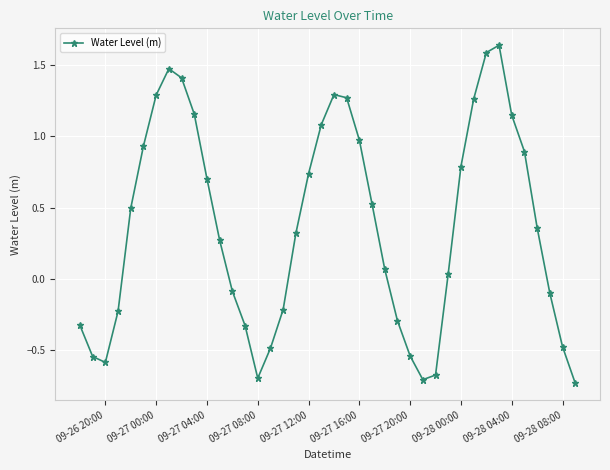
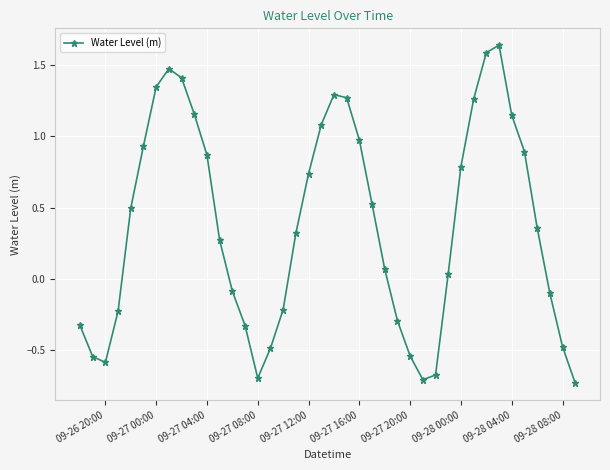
  {
    "09-26 20:00": -0.58,
-   "09-27 00:00": 1.29,
-   "09-27 04:00": 0.70,
+   "09-27 00:00": 1.34,
+   "09-27 04:00": 0.87,
    "09-27 08:00": -0.69,
    "09-27 12:00": 0.74,
    "09-27 16:00": 0.97,
    "09-27 20:00": -0.54,
    "09-28 00:00": 0.79,
    "09-28 04:00": 1.15,
    "09-28 08:00": -0.47
  }
